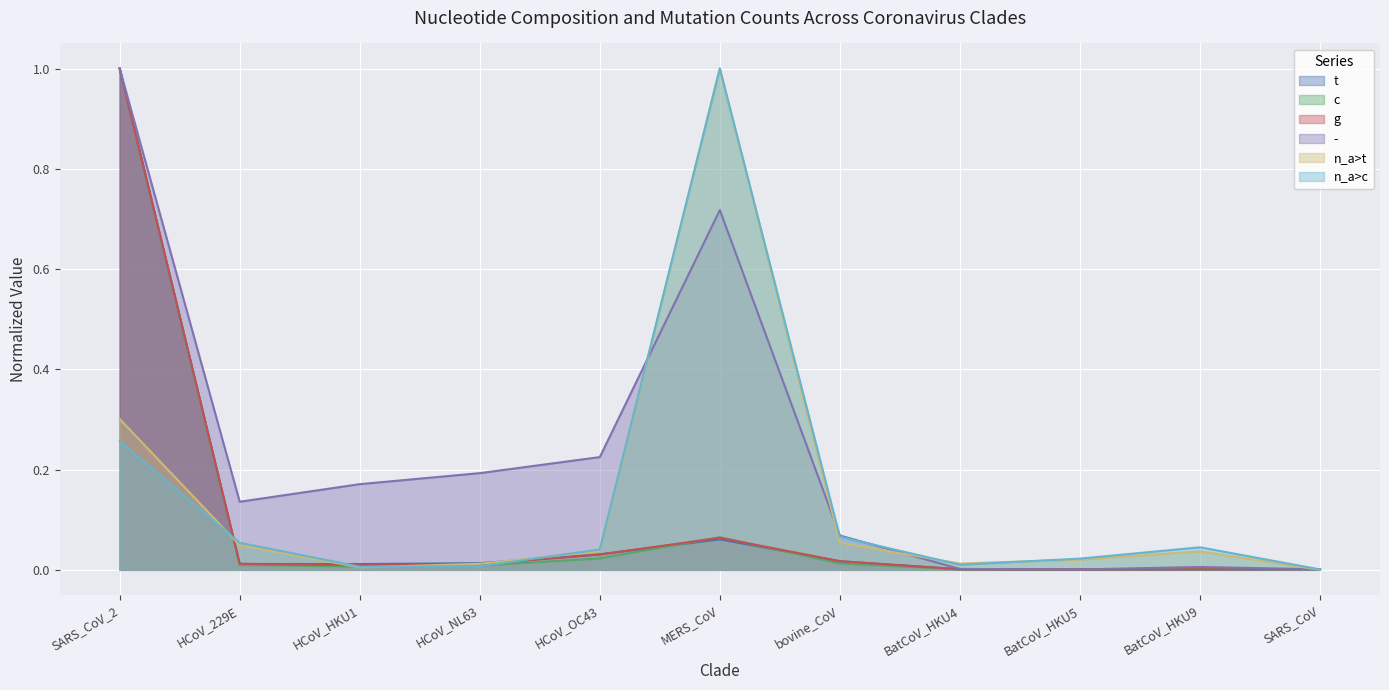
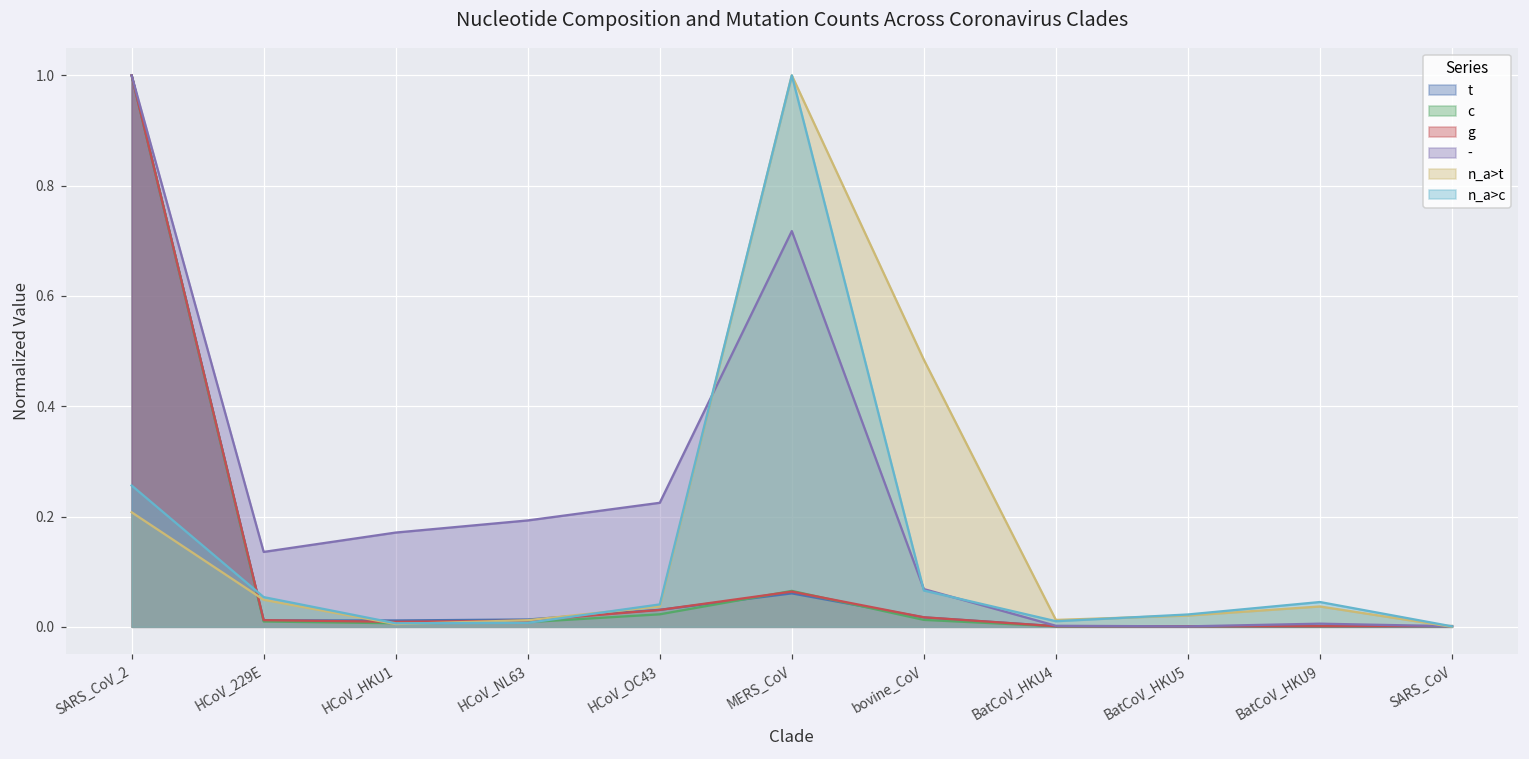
  {
    "n_a>t": {
-     "SARS_CoV_2": 0.30,
-     "bovine_CoV": 0.05,
+     "SARS_CoV_2": 0.21,
+     "bovine_CoV": 0.48,
      "BatCoV_HKU9": 0.04
    }
  }
